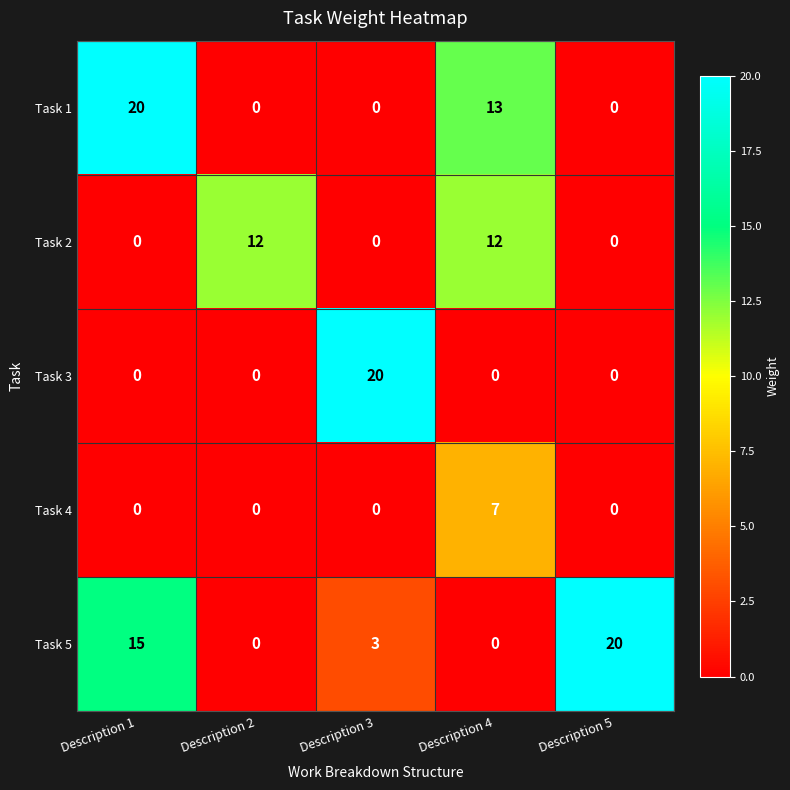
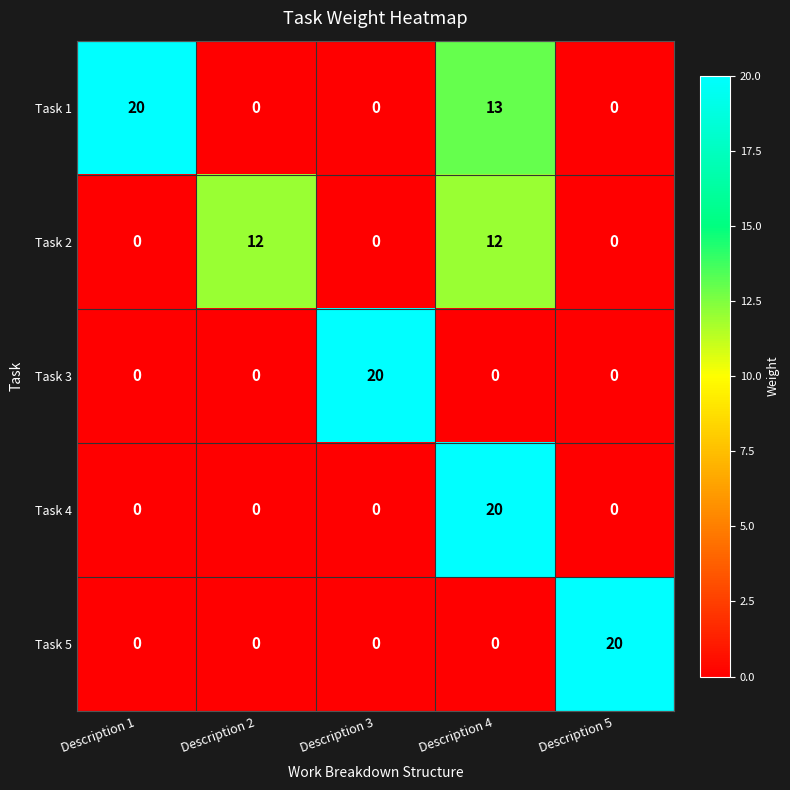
  {
    "Task 1": {
      "Description 1": 20,
      "Description 2": 0,
      "Description 3": 0,
      "Description 4": 13,
      "Description 5": 0
    },
    "Task 2": {
      "Description 1": 0,
      "Description 2": 12,
      "Description 3": 0,
      "Description 4": 12,
      "Description 5": 0
    },
    "Task 3": {
      "Description 1": 0,
      "Description 2": 0,
      "Description 3": 20,
      "Description 4": 0,
      "Description 5": 0
    },
    "Task 4": {
      "Description 1": 0,
      "Description 2": 0,
      "Description 3": 0,
-     "Description 4": 7,
+     "Description 4": 20,
      "Description 5": 0
    },
    "Task 5": {
-     "Description 1": 15,
+     "Description 1": 0,
      "Description 2": 0,
-     "Description 3": 3,
+     "Description 3": 0,
      "Description 4": 0,
      "Description 5": 20
    }
  }
